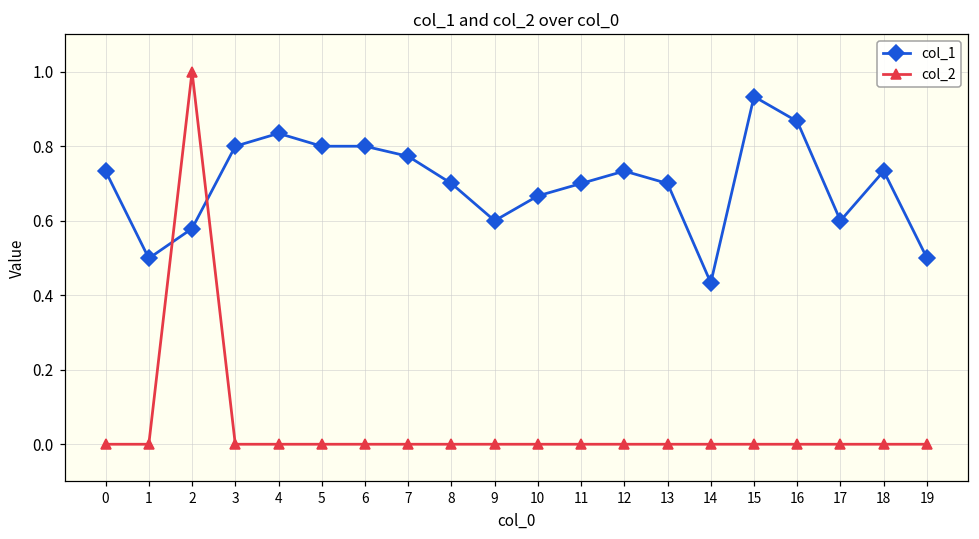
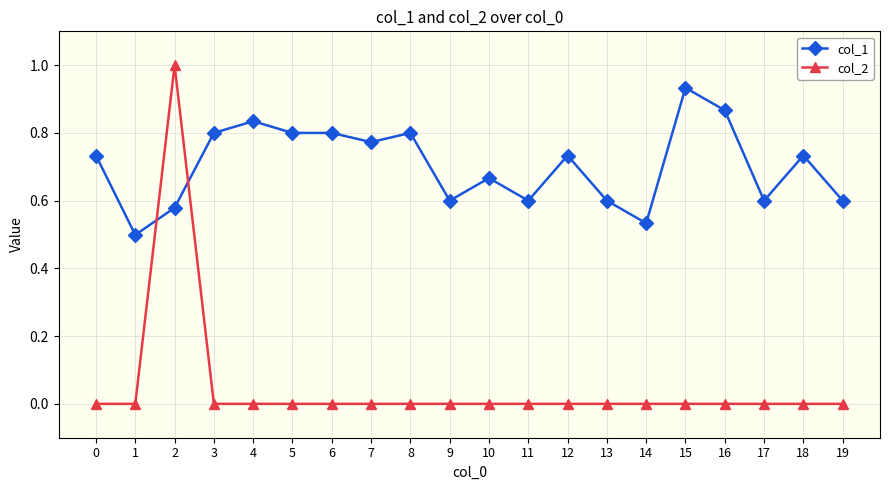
  {
    "col_1": {
      "0": 0.73,
      "1": 0.50,
      "2": 0.58,
      "3": 0.80,
      "4": 0.83,
      "5": 0.80,
      "6": 0.80,
      "7": 0.77,
-     "8": 0.7,
+     "8": 0.8,
      "9": 0.60,
      "10": 0.67,
-     "11": 0.7,
+     "11": 0.6,
      "12": 0.73,
-     "13": 0.7,
-     "14": 0.43,
+     "13": 0.6,
+     "14": 0.53,
      "15": 0.93,
      "16": 0.87,
      "17": 0.60,
      "18": 0.73,
-     "19": 0.5
+     "19": 0.6
    },
    "col_2": {
      "0": 0.00,
      "1": 0.00,
      "2": 1.00,
      "3": 0.00,
      "4": 0.00,
      "5": 0.00,
      "6": 0.00,
      "7": 0.00,
      "8": 0.00,
      "9": 0.00,
      "10": 0.00,
      "11": 0.00,
      "12": 0.00,
      "13": 0.00,
      "14": 0.00,
      "15": 0.00,
      "16": 0.00,
      "17": 0.00,
      "18": 0.00,
      "19": 0.00
    }
  }
